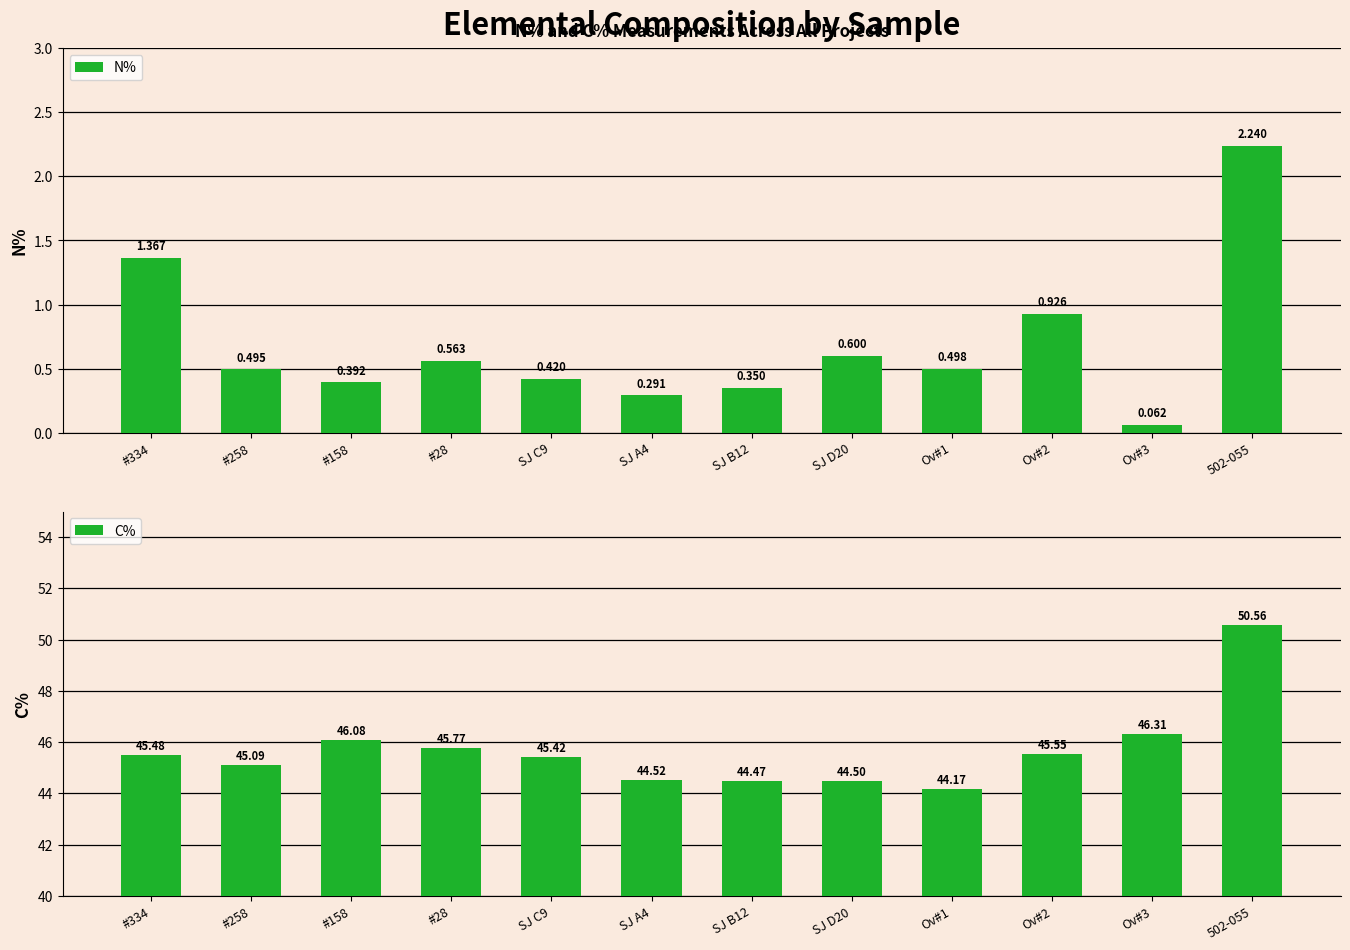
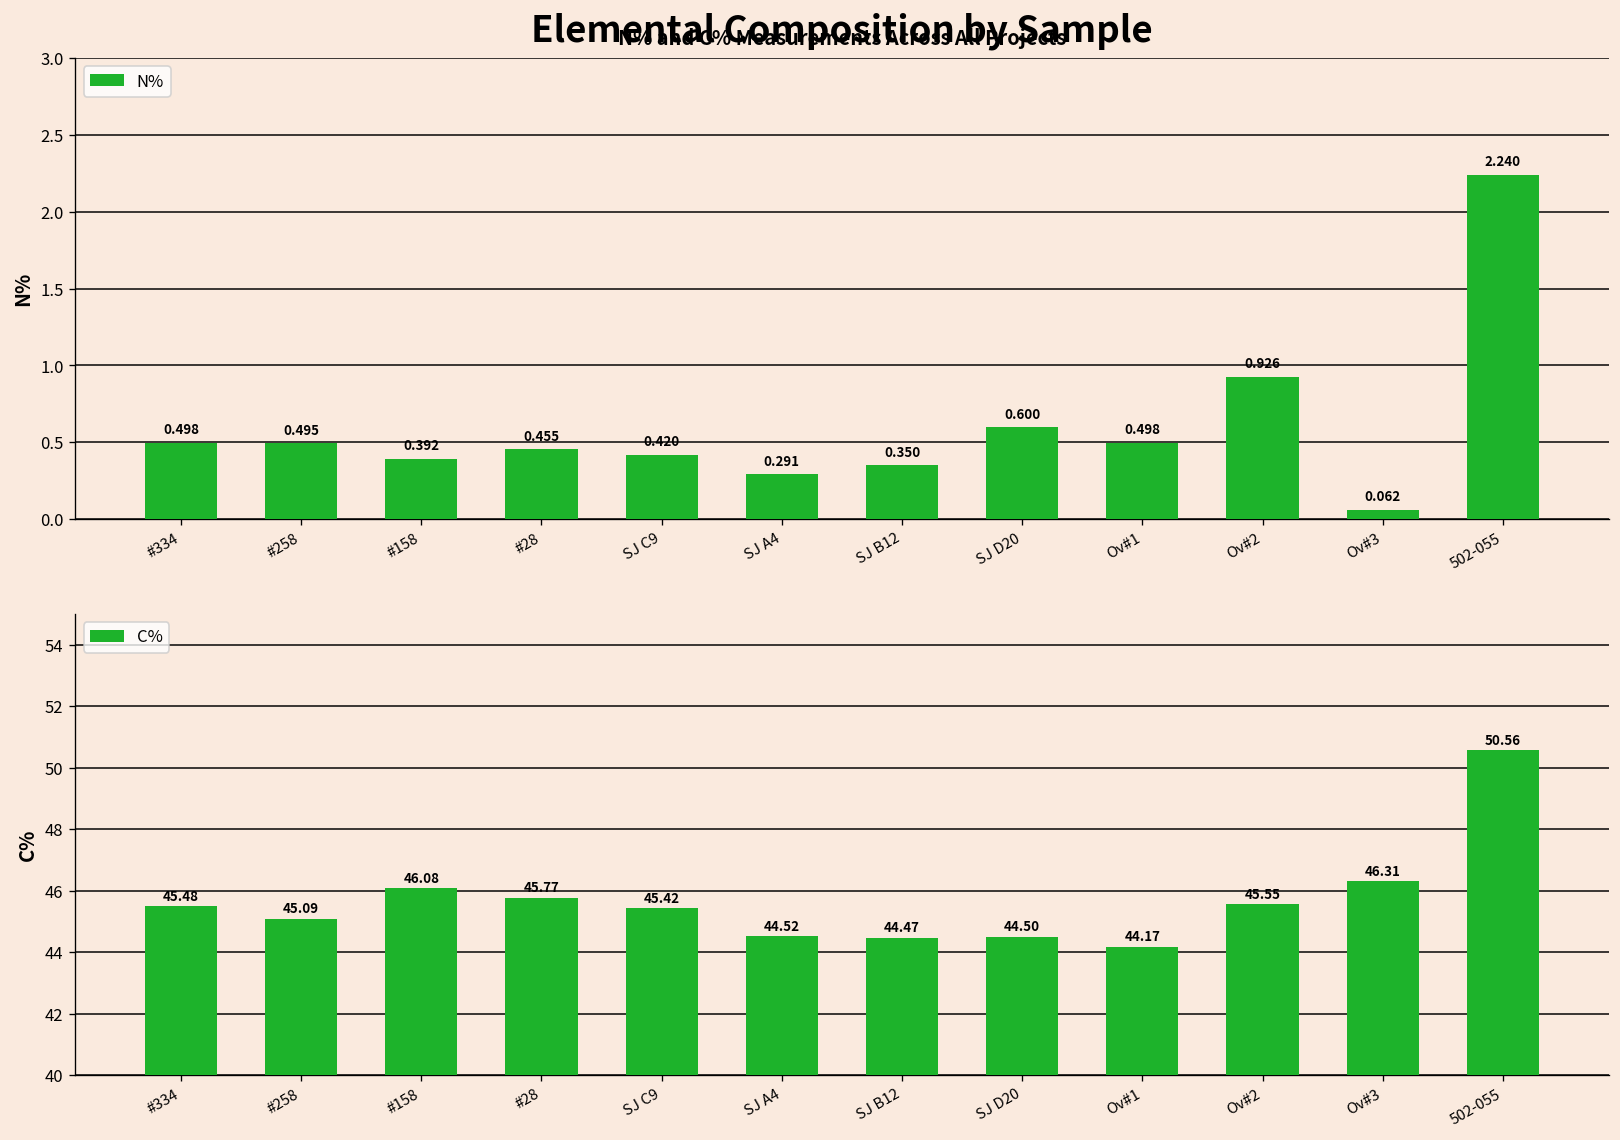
  {
    "Elemental Composition by Sample": {
-     "#334": 1.367,
+     "#334": 0.498,
      "#258": 0.495,
      "#158": 0.392,
-     "#28": 0.563,
+     "#28": 0.455,
      "SJ C9": 0.420,
      "SJ A4": 0.291,
      "SJ B12": 0.350,
      "SJ D20": 0.600,
      "Ov#1": 0.498,
      "Ov#2": 0.926,
      "Ov#3": 0.062,
      "502-055": 2.240
    }
  }
